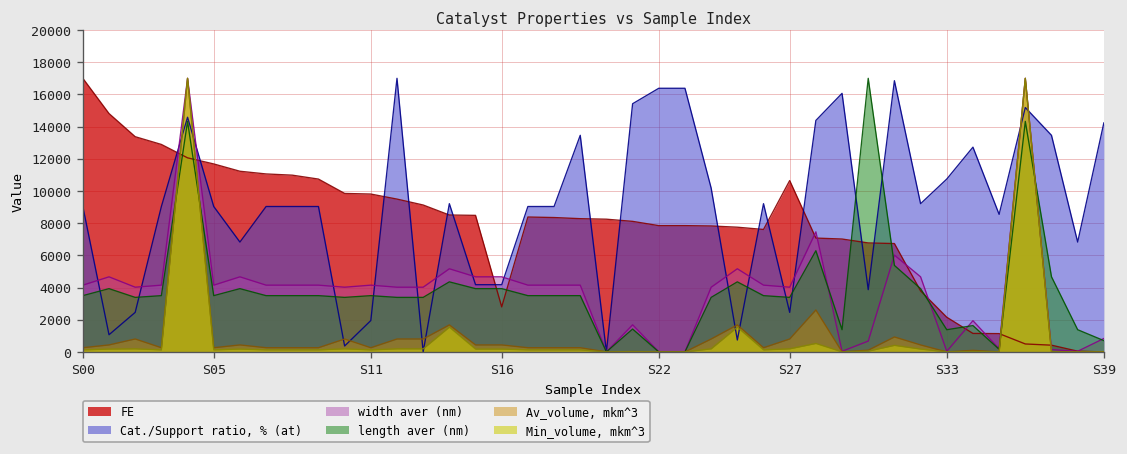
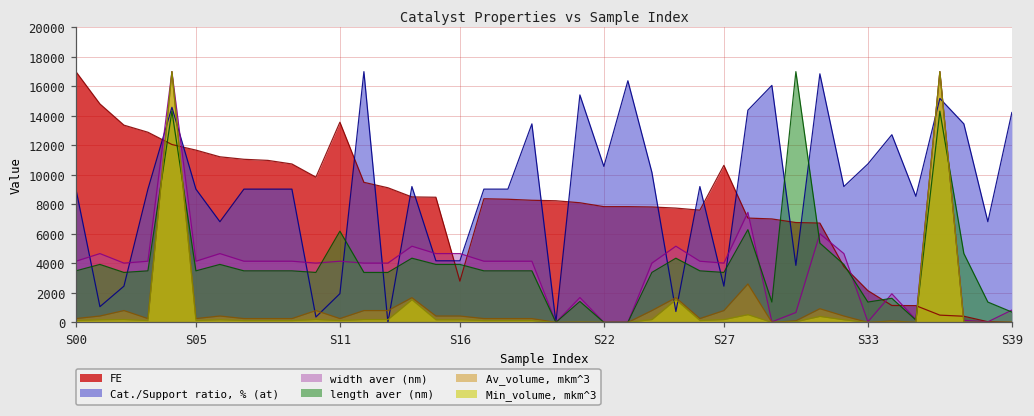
  {
    "FE": {
      "S00": 17000,
      "S05": 11700,
-     "S11": 9800,
+     "S11": 13600,
      "S16": 2800,
      "S22": 7800,
      "S27": 10600,
      "S33": 2200
    },
    "Cat./Support ratio, % (at)": {
      "S00": 9000,
      "S05": 9000,
      "S11": 1900,
      "S16": 4200,
-     "S22": 16400,
+     "S22": 10600,
      "S27": 2500,
      "S33": 10700,
      "S39": 14200
    },
    "width aver (nm)": {
      "S00": 4100,
      "S05": 4100,
      "S11": 4100,
      "S16": 4700,
      "S27": 4000
    },
    "length aver (nm)": {
      "S00": 3500,
      "S05": 3500,
-     "S11": 3500,
+     "S11": 6200,
      "S16": 3900,
      "S27": 3400,
      "S33": 1400
    }
  }
